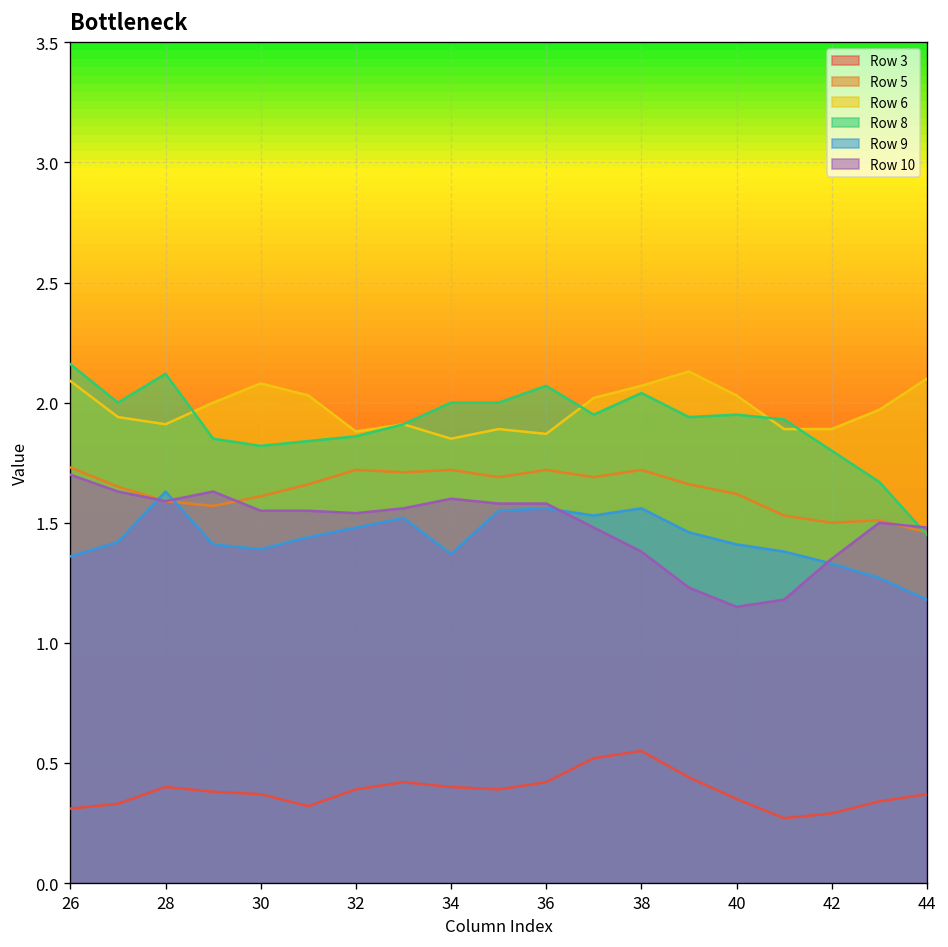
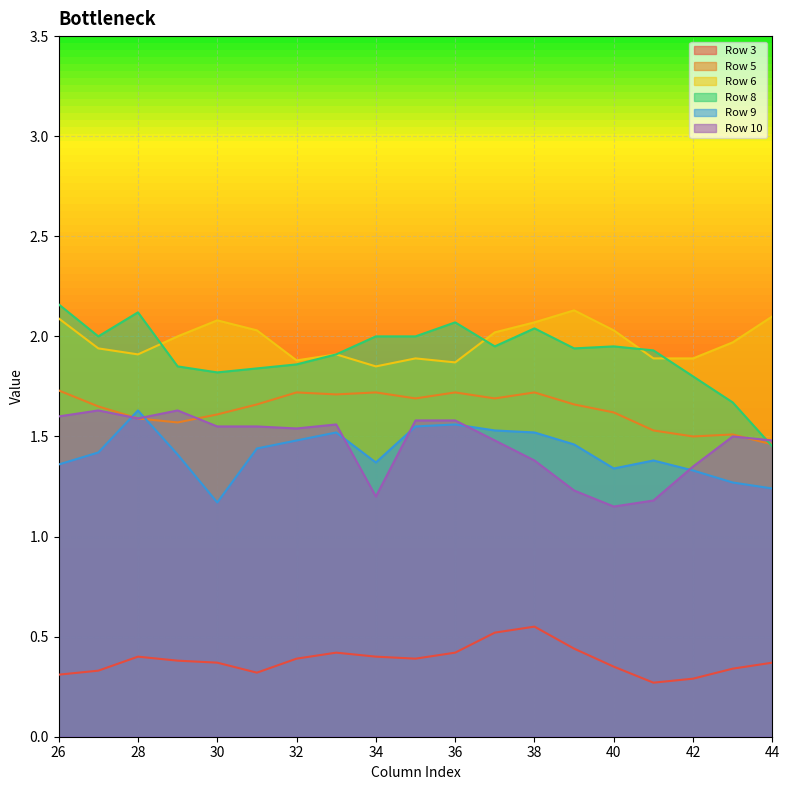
  {
    "Row 8": {
      "26": 2.16,
      "28": 2.12,
      "30": 1.82,
      "32": 1.86,
      "34": 2.00,
      "36": 2.07,
      "38": 2.04,
      "40": 1.95,
      "42": 1.80
    },
    "Row 9": {
      "26": 1.36,
      "28": 1.63,
-     "30": 1.39,
+     "30": 1.17,
      "32": 1.48,
      "34": 1.37,
      "36": 1.56,
-     "38": 1.56,
-     "40": 1.41,
+     "38": 1.52,
+     "40": 1.34,
      "42": 1.33,
-     "44": 1.18
+     "44": 1.24
    },
    "Row 10": {
-     "26": 1.7,
+     "26": 1.6,
      "30": 1.55,
      "32": 1.54,
-     "34": 1.6,
+     "34": 1.2,
      "36": 1.58,
      "38": 1.38,
      "40": 1.15,
      "42": 1.35,
      "44": 1.48
    }
  }
